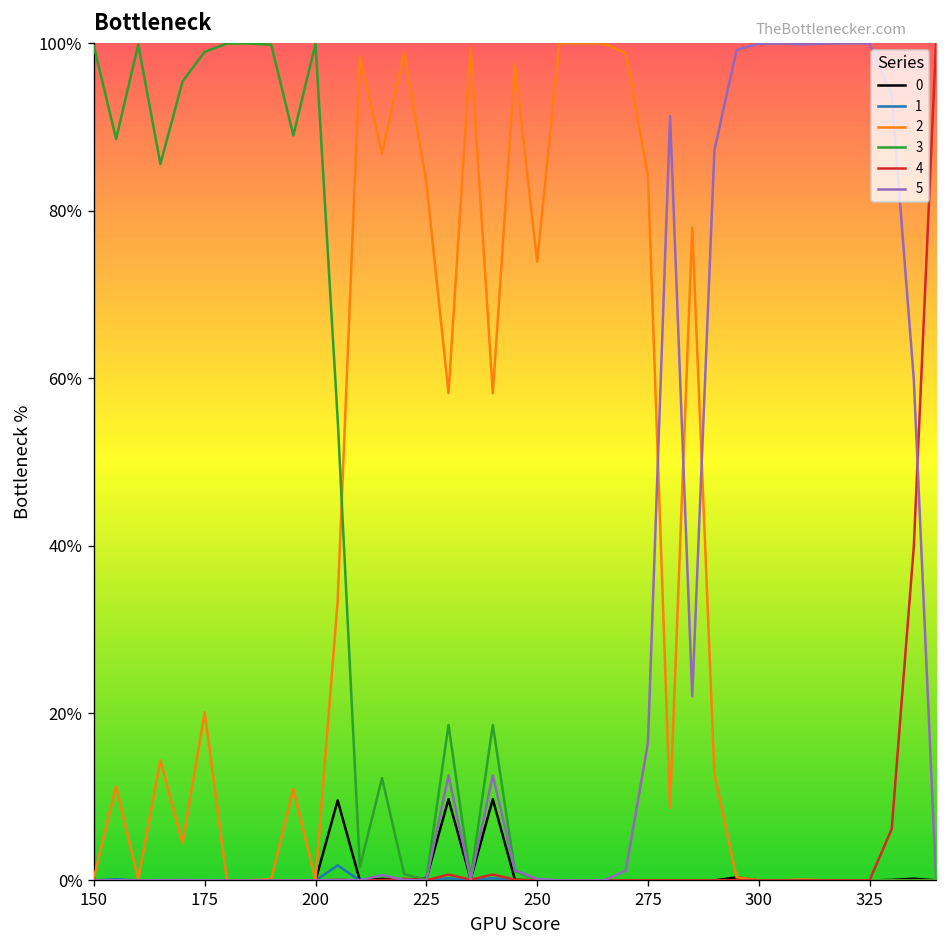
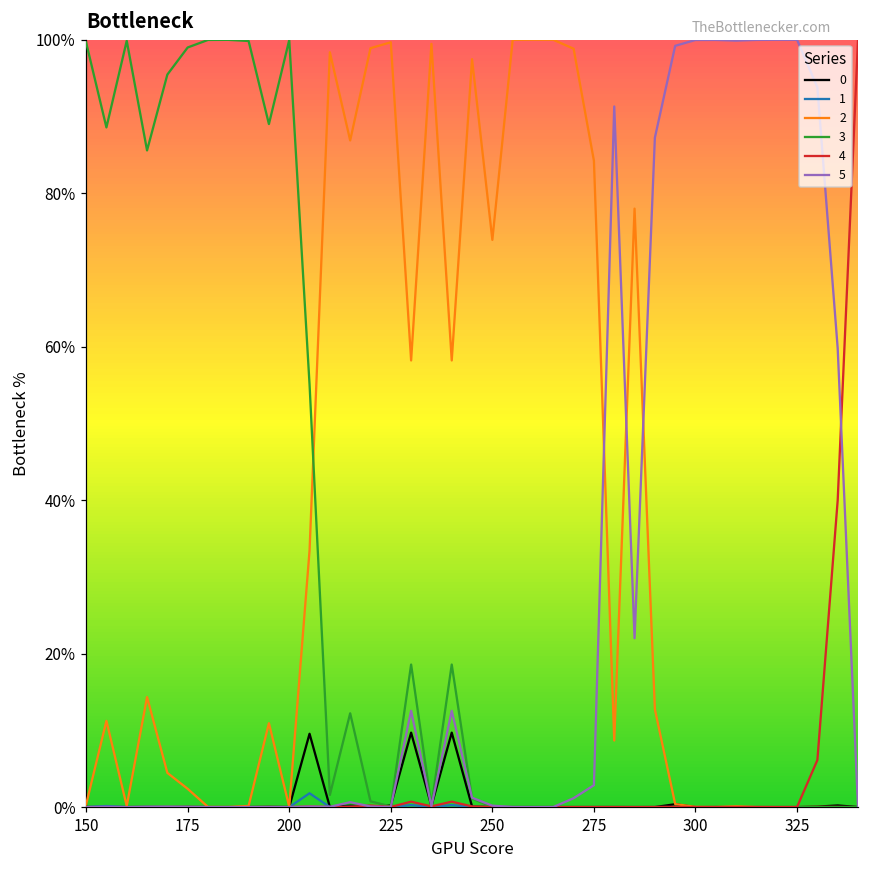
  {
    "2": {
-     "175": "20%",
-     "225": "83%",
+     "175": "2%",
+     "225": "100%",
      "250": "74%",
      "275": "84%"
    },
    "3": {
      "150": "100%",
      "175": "99%",
      "200": "100%"
    },
    "5": {
-     "275": "16%",
+     "275": "3%",
      "300": "100%",
      "325": "100%"
    }
  }
